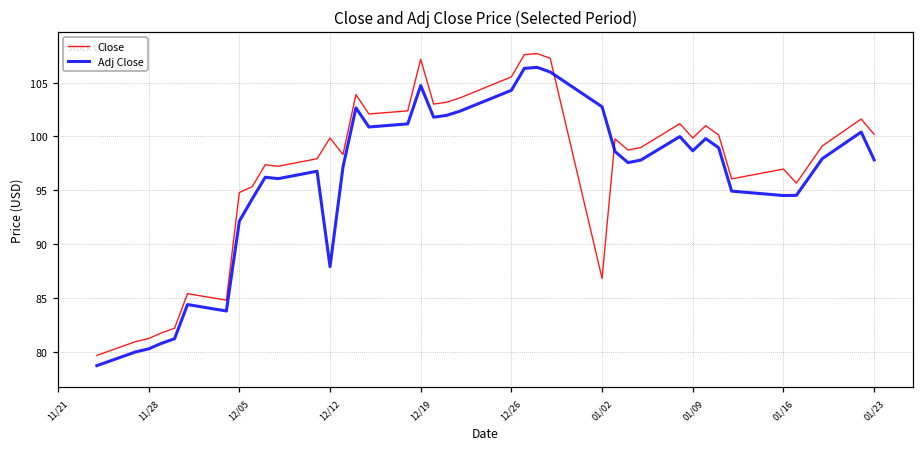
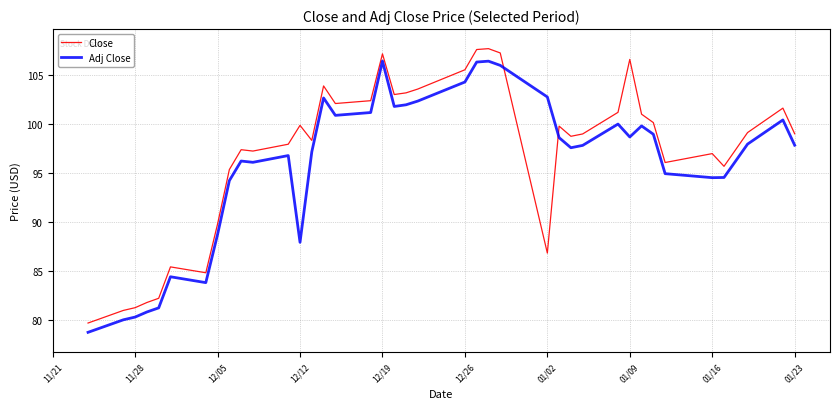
  {
    "Close": {
      "11/28": 81,
-     "12/05": 95,
+     "12/05": 90,
      "12/12": 100,
      "12/19": 107,
      "12/26": 106,
      "01/02": 87,
-     "01/09": 100,
+     "01/09": 107,
      "01/16": 97,
-     "01/23": 100
+     "01/23": 99
    },
    "Adj Close": {
      "11/28": 80,
-     "12/05": 92,
+     "12/05": 89,
      "12/12": 88,
-     "12/19": 105,
+     "12/19": 106,
      "12/26": 104,
      "01/02": 103,
      "01/09": 99,
      "01/16": 95,
      "01/23": 98
    }
  }
